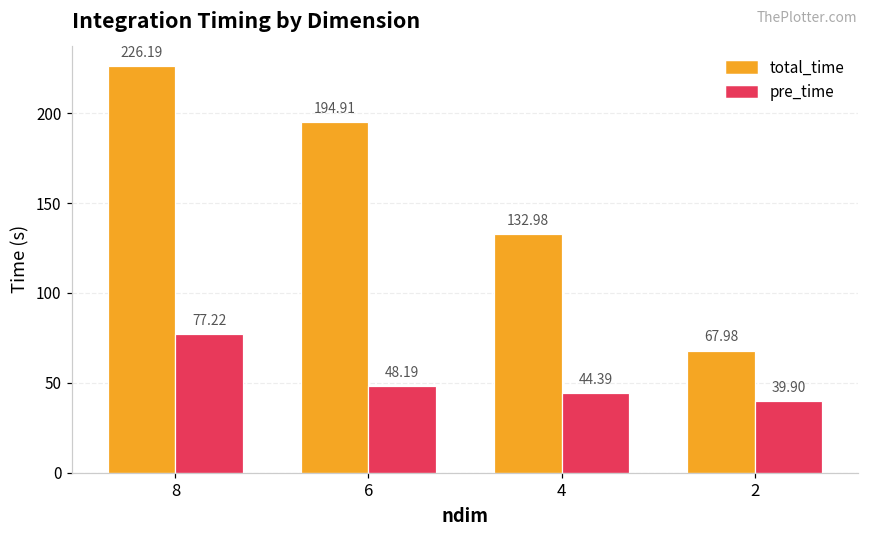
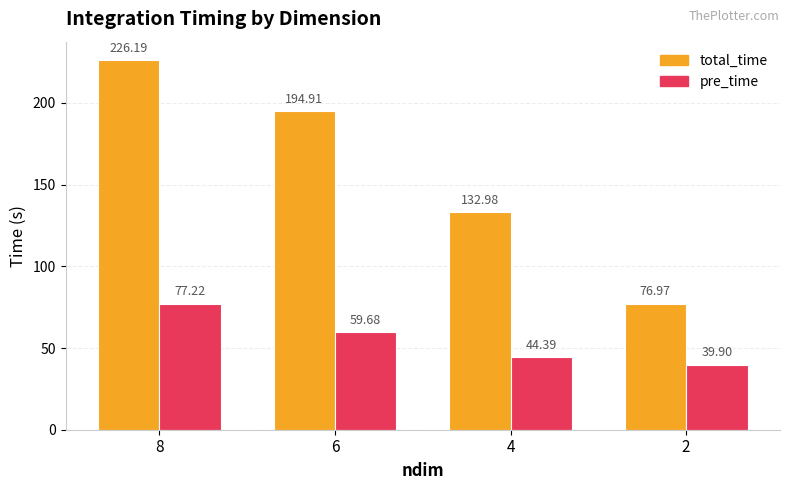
  {
    "total_time": {
      "8": 226.19,
      "6": 194.91,
      "4": 132.98,
-     "2": 67.98
+     "2": 76.97
    },
    "pre_time": {
      "8": 77.22,
-     "6": 48.19,
+     "6": 59.68,
      "4": 44.39,
      "2": 39.90
    }
  }
